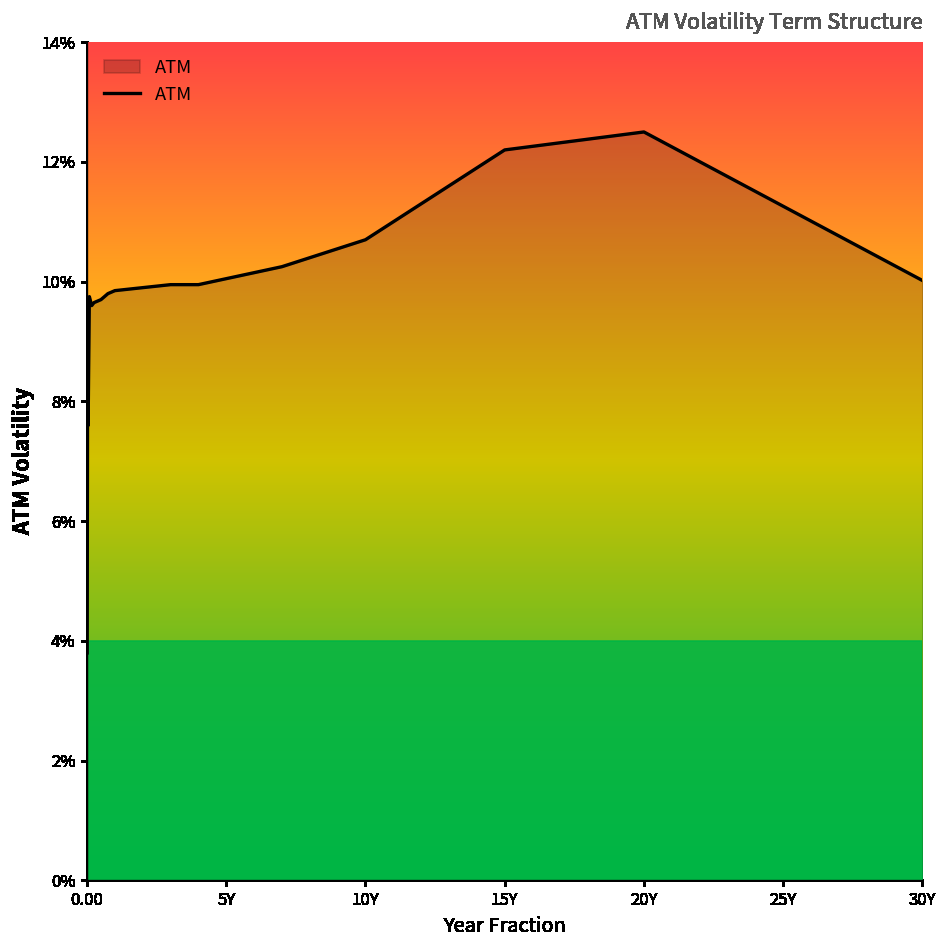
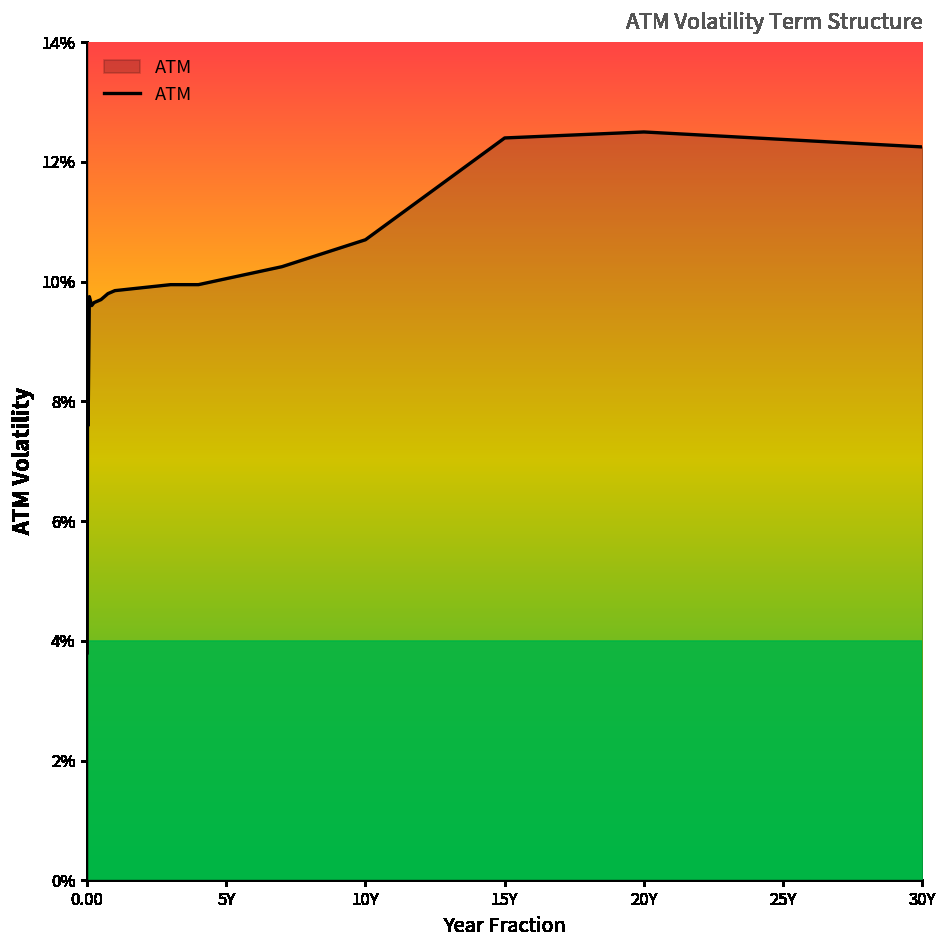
  {
    "5Y": "10.1%",
    "10Y": "10.7%",
-   "15Y": "12.2%",
+   "15Y": "12.4%",
    "20Y": "12.5%",
-   "30Y": "10.0%"
+   "30Y": "12.3%"
  }
